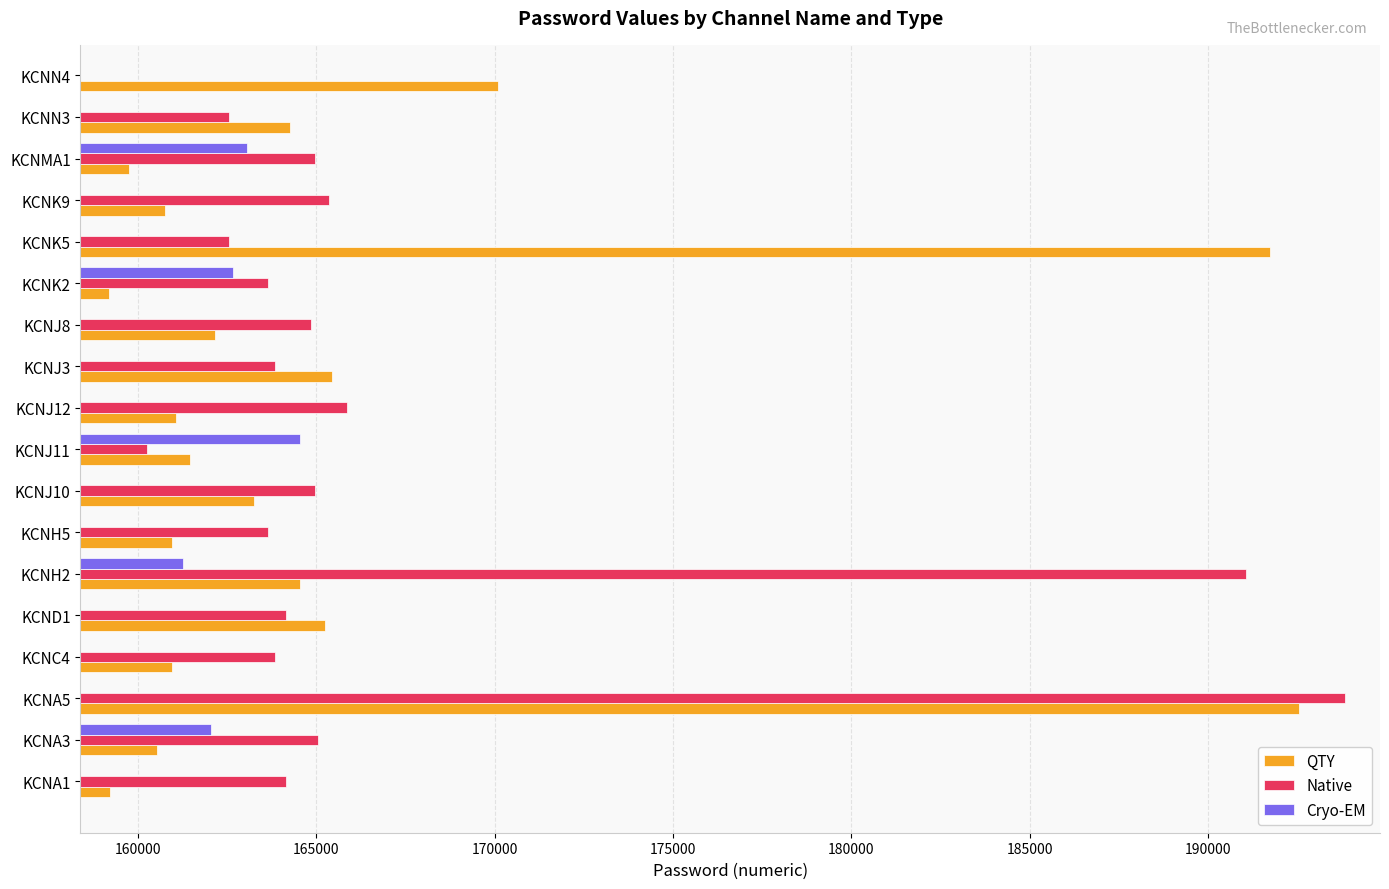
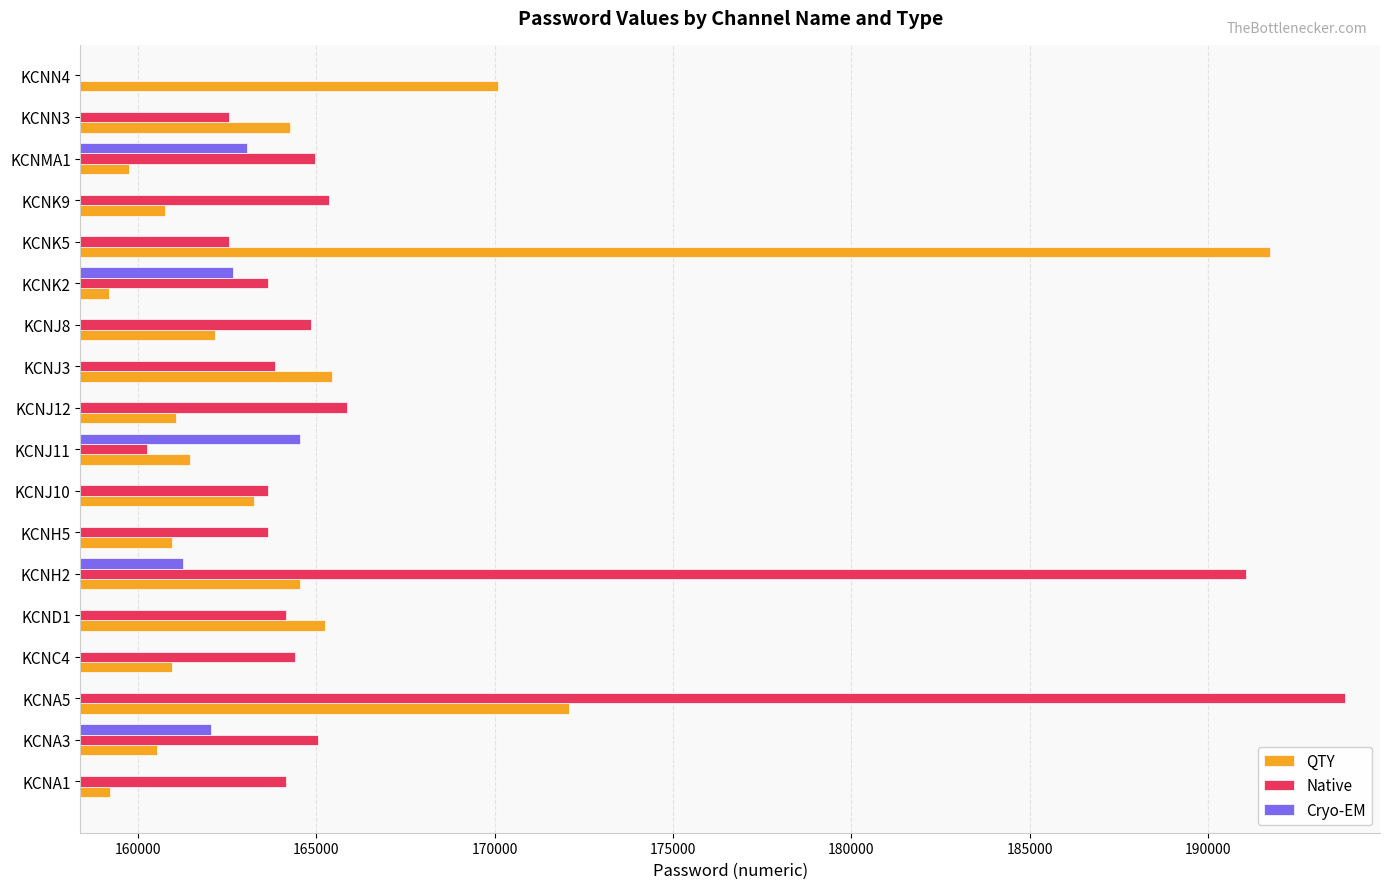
  {
    "QTY": {
      "KCNN4": 170100,
      "KCNN3": 164300,
      "KCNMA1": 159700,
      "KCNK9": 160800,
      "KCNK5": 191700,
      "KCNK2": 159200,
      "KCNJ8": 162200,
      "KCNJ3": 165500,
      "KCNJ12": 161100,
      "KCNJ11": 161500,
      "KCNJ10": 163300,
      "KCNH5": 161000,
      "KCNH2": 164500,
      "KCND1": 165200,
      "KCNC4": 160900,
-     "KCNA5": 192500,
+     "KCNA5": 172100,
      "KCNA3": 160500,
      "KCNA1": 159200
    },
    "Native": {
      "KCNN3": 162600,
      "KCNMA1": 165000,
      "KCNK9": 165400,
      "KCNK5": 162600,
      "KCNK2": 163700,
      "KCNJ8": 164900,
      "KCNJ3": 163900,
      "KCNJ12": 165900,
      "KCNJ11": 160300,
-     "KCNJ10": 165000,
+     "KCNJ10": 163700,
      "KCNH5": 163700,
      "KCNH2": 191000,
      "KCND1": 164100,
-     "KCNC4": 163800,
+     "KCNC4": 164400,
      "KCNA5": 193800,
      "KCNA3": 165000,
      "KCNA1": 164100
    }
  }
